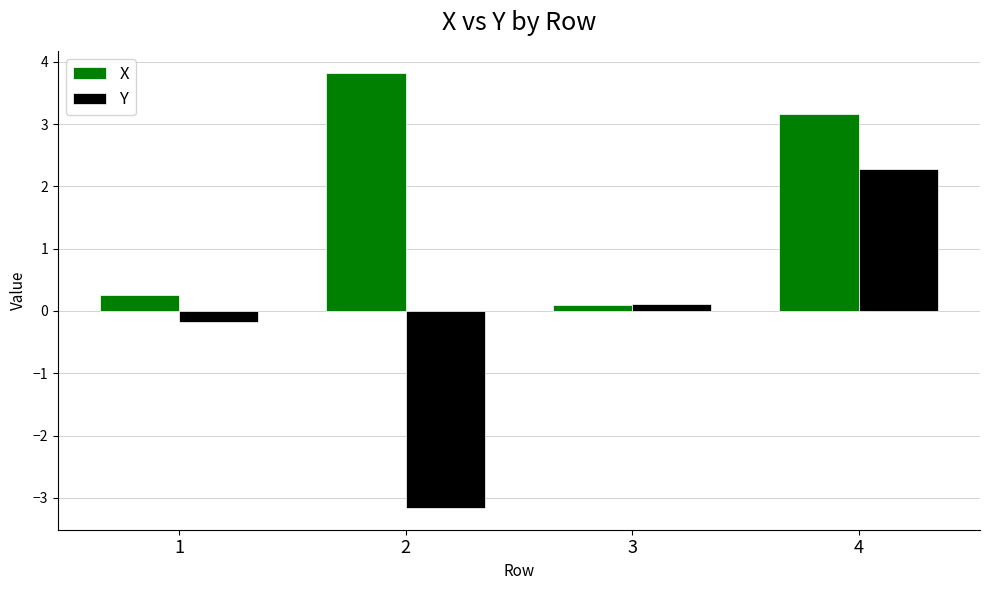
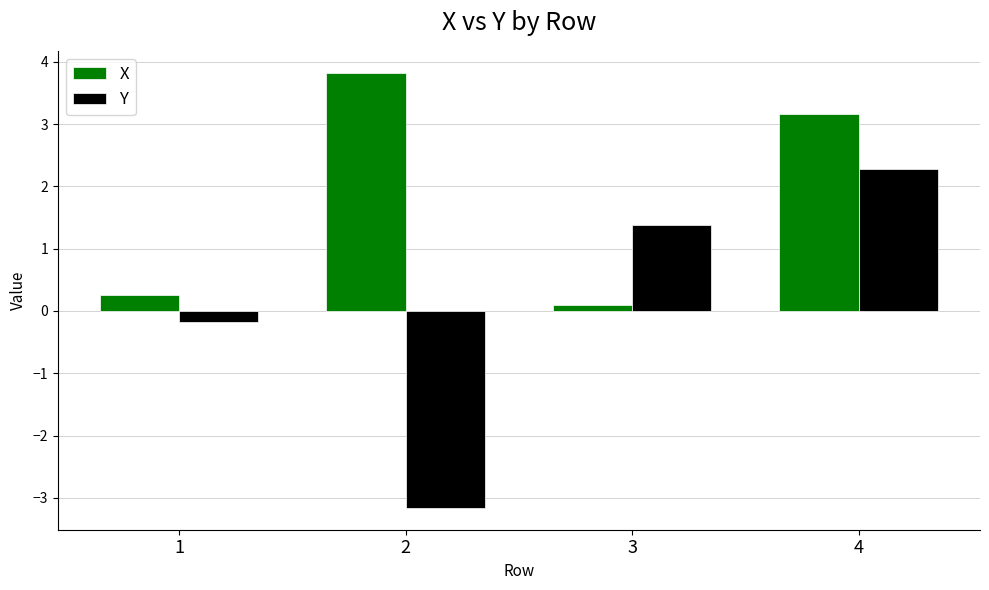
  {
    "X": {
      "1": 0.3,
      "2": 3.8,
      "3": 0.1,
      "4": 3.2
    },
    "Y": {
      "1": -0.2,
      "2": -3.2,
-     "3": 0.1,
+     "3": 1.4,
      "4": 2.3
    }
  }
